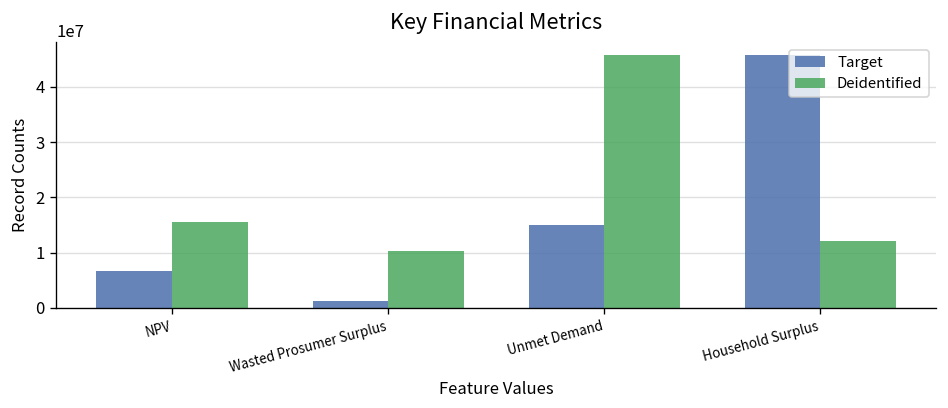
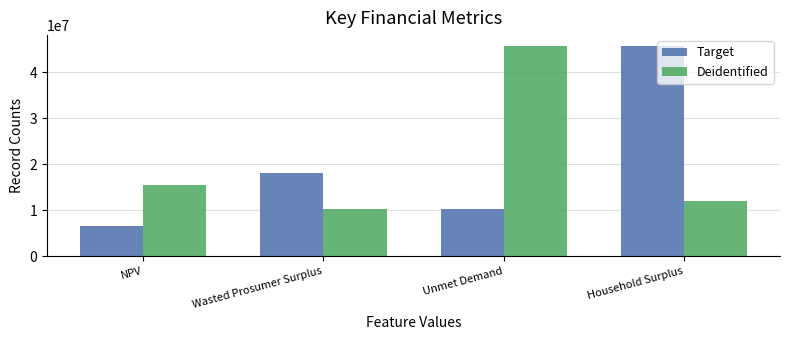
  {
    "Target": {
      "NPV": 7000000,
-     "Wasted Prosumer Surplus": 1000000,
-     "Unmet Demand": 15000000,
+     "Wasted Prosumer Surplus": 18000000,
+     "Unmet Demand": 10000000,
      "Household Surplus": 46000000
    },
    "Deidentified": {
      "NPV": 16000000,
      "Wasted Prosumer Surplus": 10000000,
      "Unmet Demand": 46000000,
      "Household Surplus": 12000000
    }
  }
